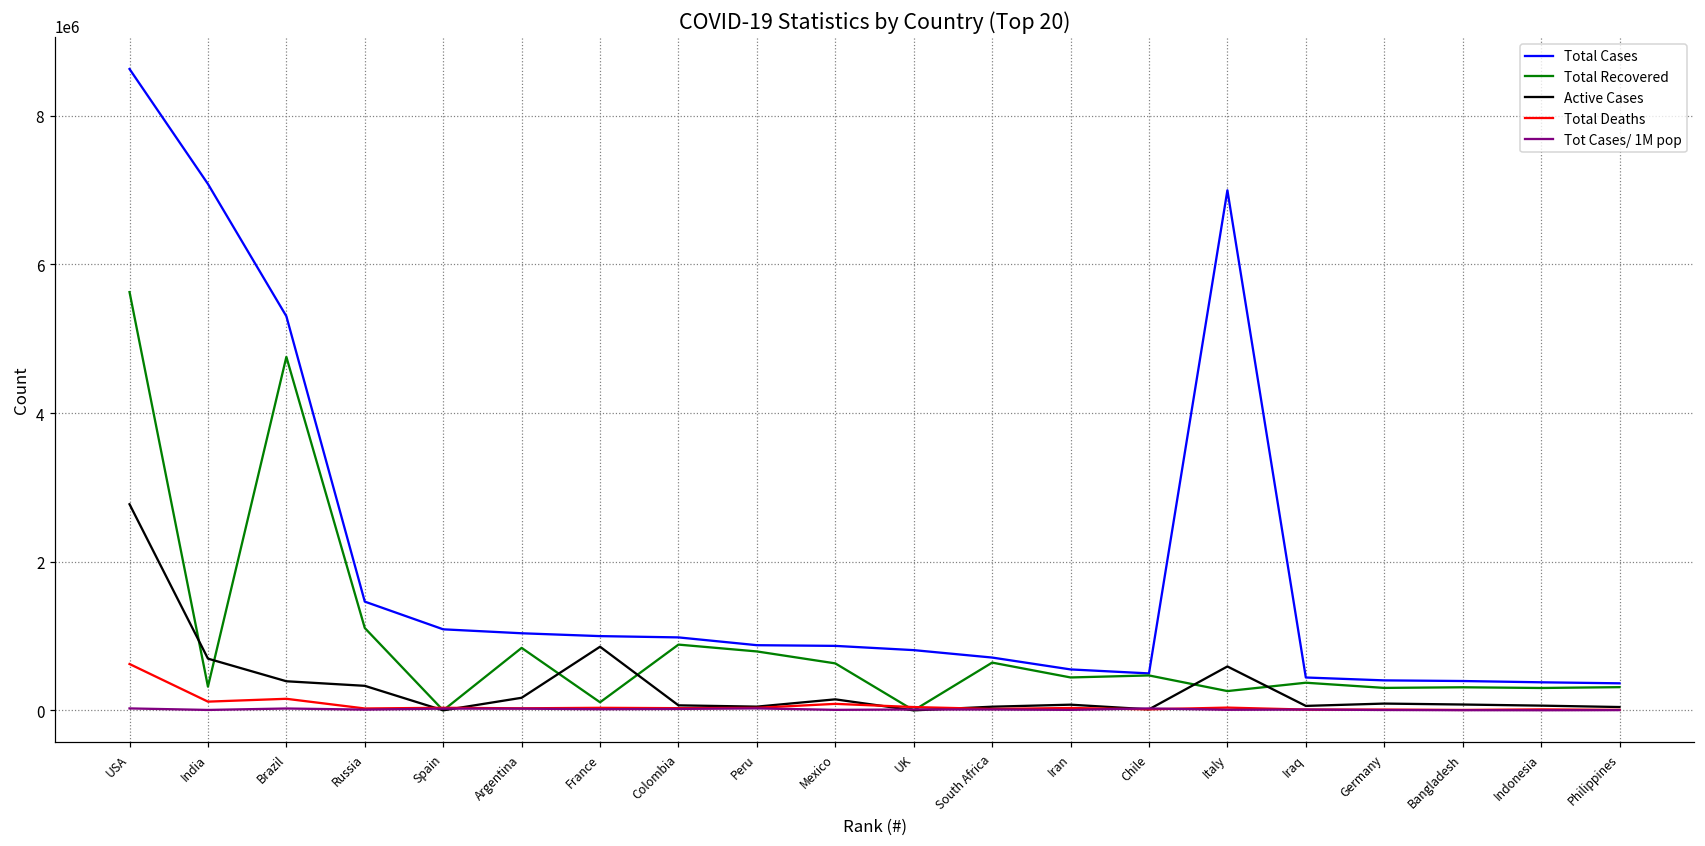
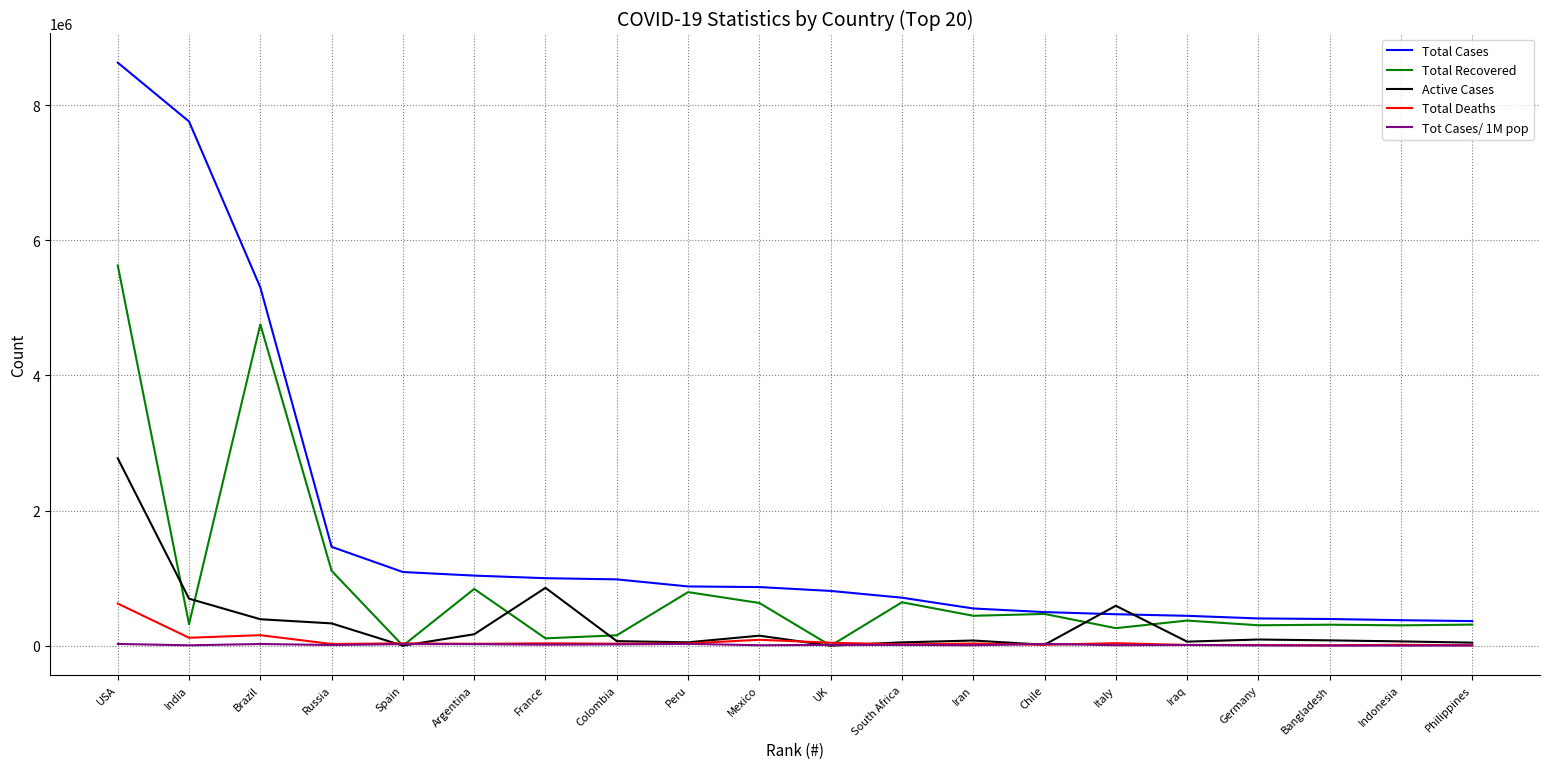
  {
    "Total Cases": {
      "USA": 8600000,
-     "India": 7100000,
+     "India": 7800000,
      "Brazil": 5300000,
      "Russia": 1500000,
      "Spain": 1100000,
      "Argentina": 1000000,
      "France": 1000000,
      "Colombia": 1000000,
      "Peru": 900000,
      "Mexico": 900000,
      "UK": 800000,
      "South Africa": 700000,
      "Iran": 600000,
-     "Italy": 7000000,
+     "Italy": 500000,
      "Iraq": 400000,
      "Germany": 400000,
      "Bangladesh": 400000,
      "Indonesia": 400000,
      "Philippines": 400000
    },
    "Total Recovered": {
      "USA": 5600000,
      "India": 300000,
      "Brazil": 4800000,
      "Russia": 1100000,
      "Argentina": 800000,
      "France": 100000,
-     "Colombia": 900000,
+     "Colombia": 200000,
      "Peru": 800000,
      "Mexico": 600000,
      "South Africa": 600000,
      "Iran": 400000,
      "Italy": 300000,
      "Iraq": 400000,
      "Germany": 300000,
      "Bangladesh": 300000,
      "Indonesia": 300000,
      "Philippines": 300000
    },
    "Active Cases": {
      "USA": 2800000,
      "India": 700000,
      "Brazil": 400000,
      "Russia": 300000,
      "Argentina": 200000,
      "France": 900000,
      "Colombia": 100000,
      "Mexico": 100000,
      "Iran": 100000,
      "Italy": 600000,
      "Iraq": 100000,
      "Germany": 100000,
      "Bangladesh": 100000,
      "Indonesia": 100000
    },
    "Total Deaths": {
      "USA": 600000,
      "India": 100000,
      "Brazil": 200000,
      "Mexico": 100000
    },
    "Tot Cases/ 1M pop": {
      "USA": 0,
      "India": 0,
      "Brazil": 0,
      "Mexico": 0
    }
  }
